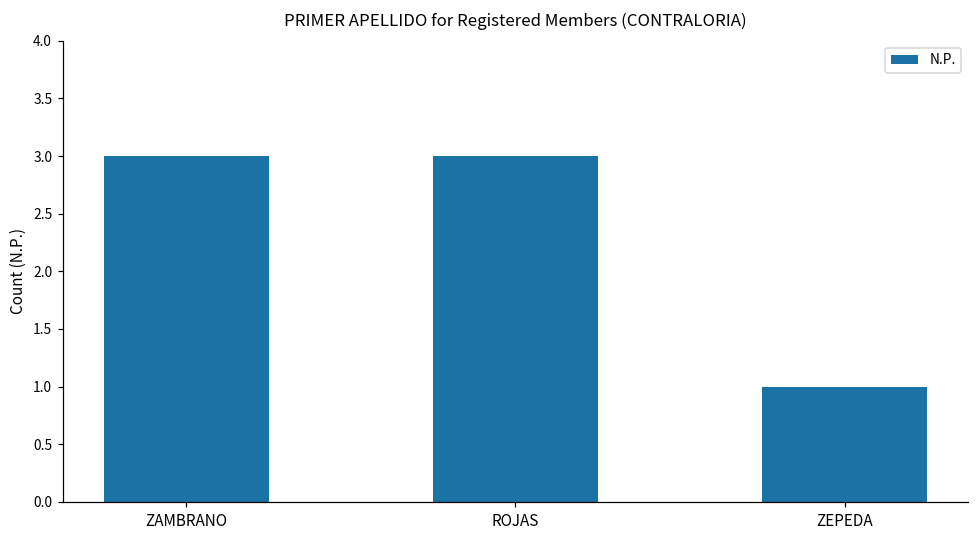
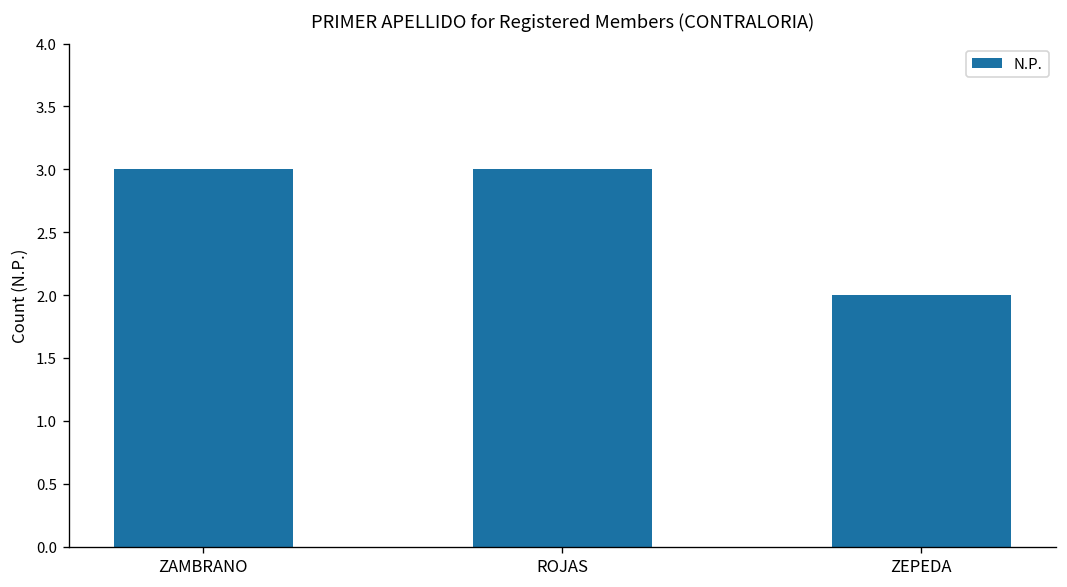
  {
    "ZAMBRANO": 3,
    "ROJAS": 3,
-   "ZEPEDA": 1
+   "ZEPEDA": 2
  }
